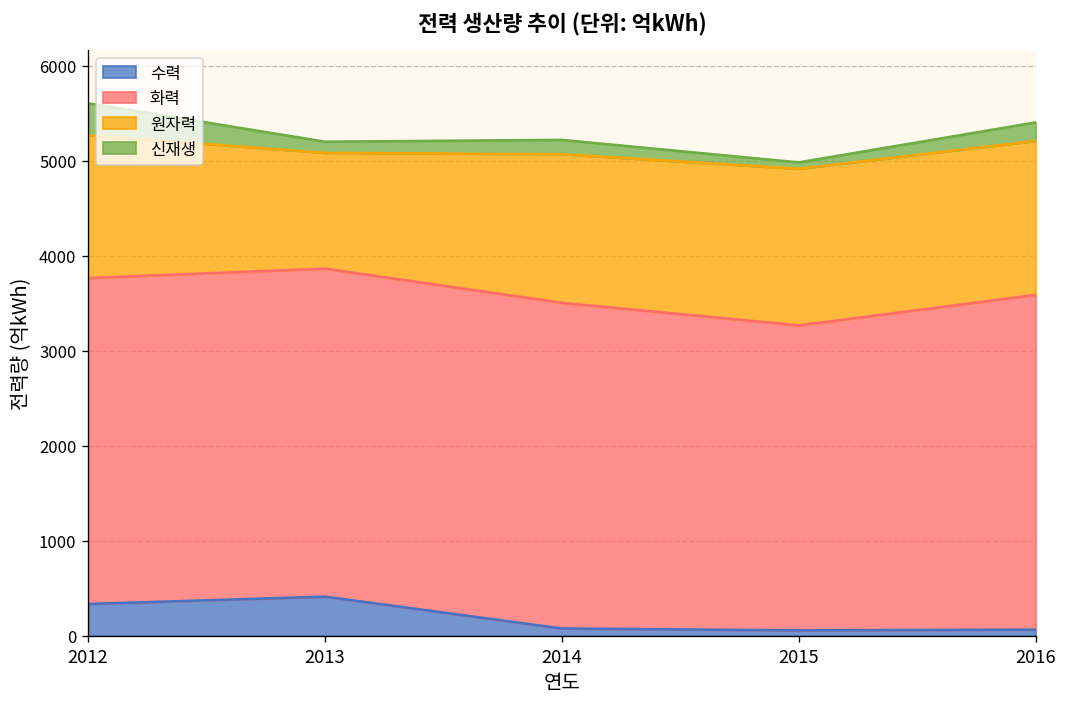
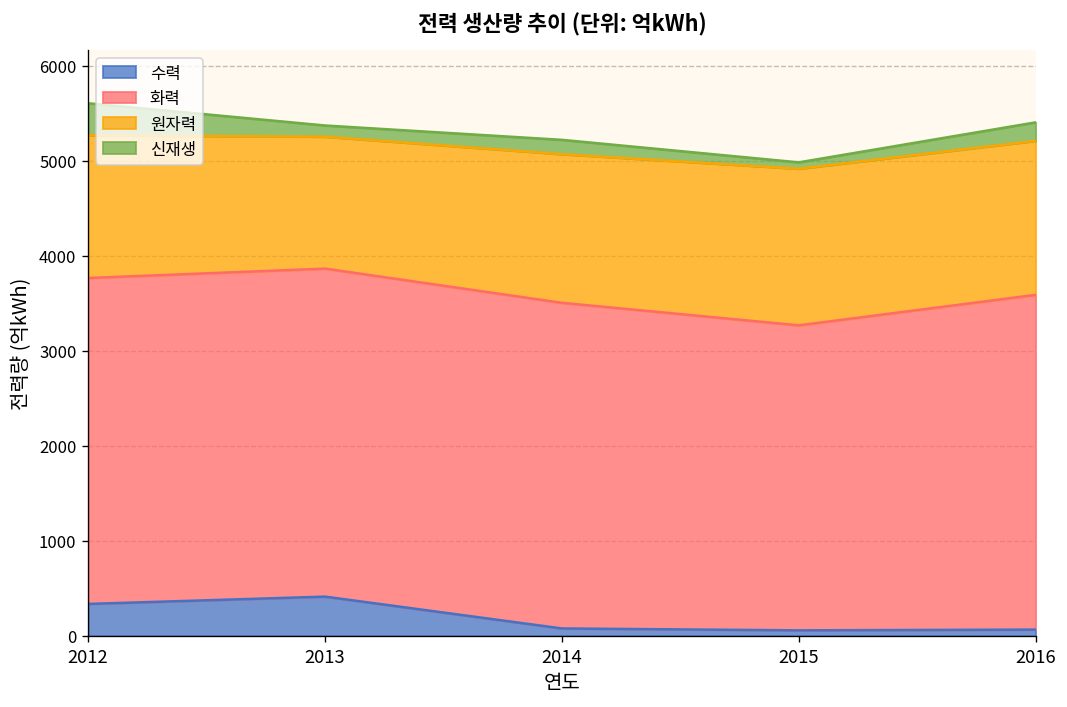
  {
    "수력": {
      "2012": 300,
      "2013": 400,
      "2014": 100,
      "2015": 100,
      "2016": 100
    },
    "화력": {
      "2012": 3400,
      "2013": 3500,
      "2014": 3400,
      "2015": 3200,
      "2016": 3500
    },
    "원자력": {
      "2012": 1500,
-     "2013": 1200,
+     "2013": 1400,
      "2014": 1600,
      "2015": 1600,
      "2016": 1600
    },
    "신재생": {
      "2012": 300,
      "2013": 100,
      "2014": 200,
      "2015": 100,
      "2016": 200
    }
  }
